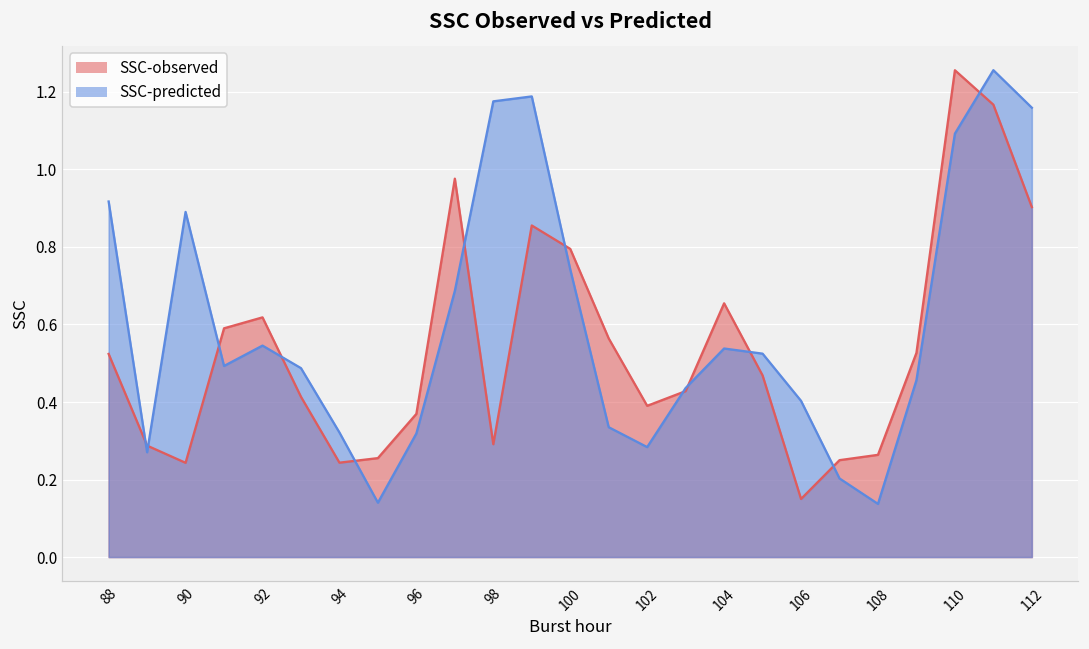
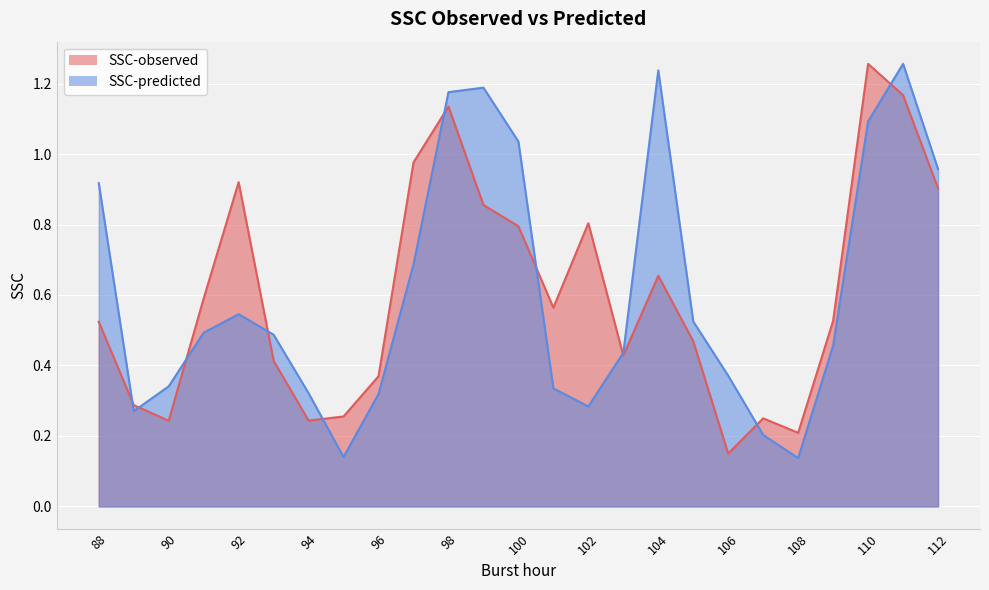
  {
    "SSC-observed": {
      "88": 0.52,
      "90": 0.24,
-     "92": 0.62,
+     "92": 0.92,
      "94": 0.24,
      "96": 0.37,
-     "98": 0.29,
+     "98": 1.13,
      "100": 0.80,
-     "102": 0.39,
+     "102": 0.80,
      "104": 0.65,
      "106": 0.15,
-     "108": 0.26,
+     "108": 0.21,
      "110": 1.26,
      "112": 0.90
    },
    "SSC-predicted": {
      "88": 0.92,
-     "90": 0.89,
+     "90": 0.34,
      "92": 0.55,
      "94": 0.32,
      "96": 0.32,
      "98": 1.18,
-     "100": 0.74,
+     "100": 1.04,
      "102": 0.28,
-     "104": 0.54,
-     "106": 0.40,
+     "104": 1.24,
+     "106": 0.37,
      "108": 0.14,
      "110": 1.09,
-     "112": 1.16
+     "112": 0.96
    }
  }
